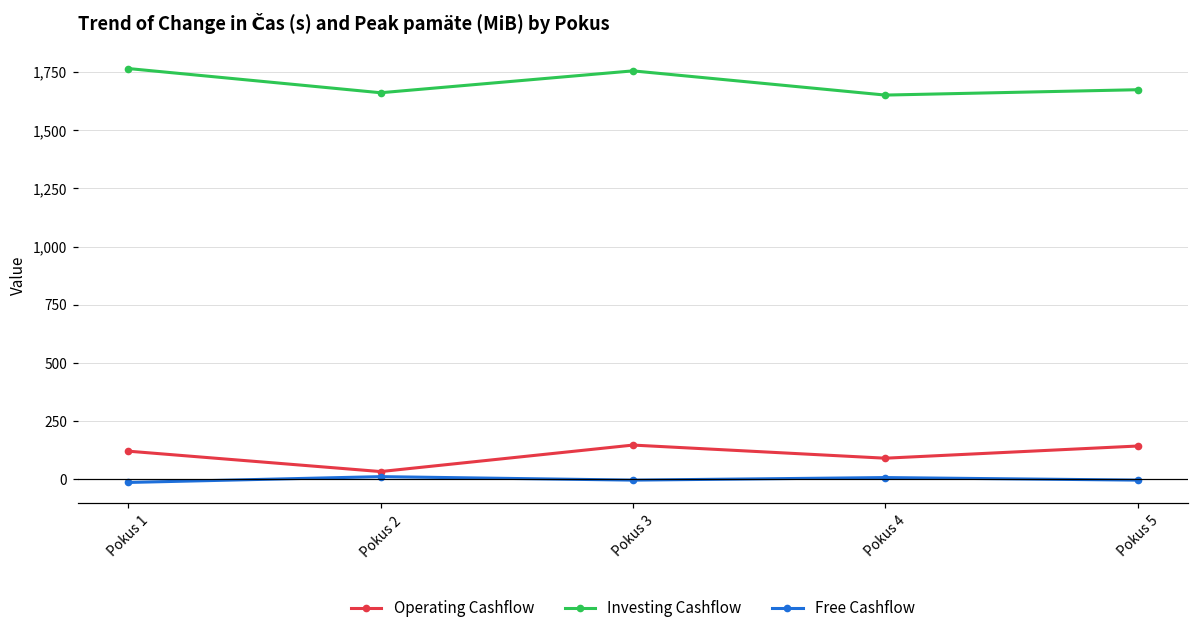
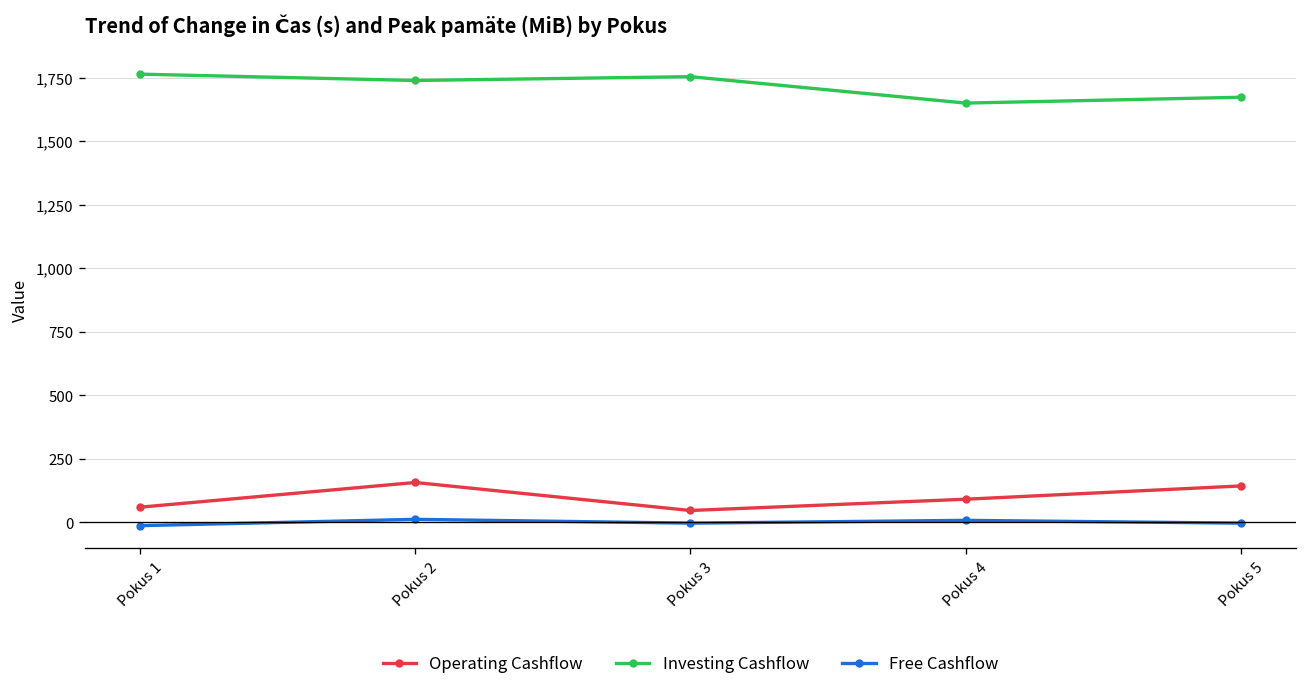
  {
    "Operating Cashflow": {
-     "Pokus 1": "120",
-     "Pokus 2": "30",
-     "Pokus 3": "150",
+     "Pokus 1": "60",
+     "Pokus 2": "160",
+     "Pokus 3": "50",
      "Pokus 4": "90",
      "Pokus 5": "140"
    },
    "Investing Cashflow": {
      "Pokus 1": "1,770",
-     "Pokus 2": "1,660",
+     "Pokus 2": "1,740",
      "Pokus 3": "1,760",
      "Pokus 4": "1,650",
      "Pokus 5": "1,670"
    },
    "Free Cashflow": {
      "Pokus 1": "-10",
      "Pokus 2": "10",
      "Pokus 3": "0",
      "Pokus 4": "10",
      "Pokus 5": "0"
    }
  }
